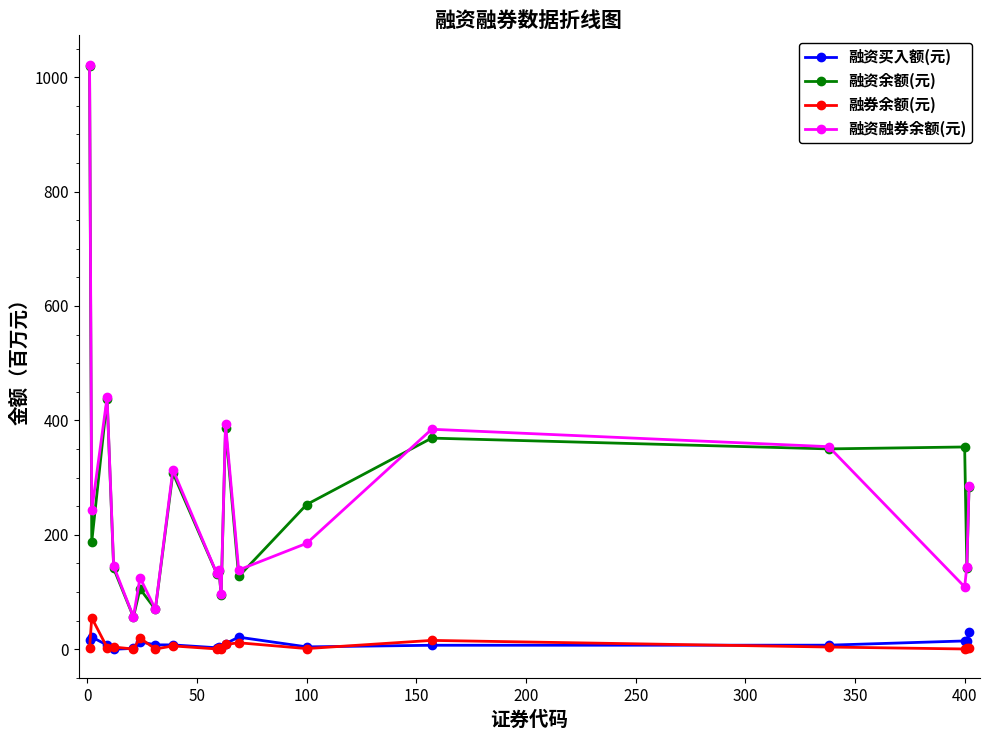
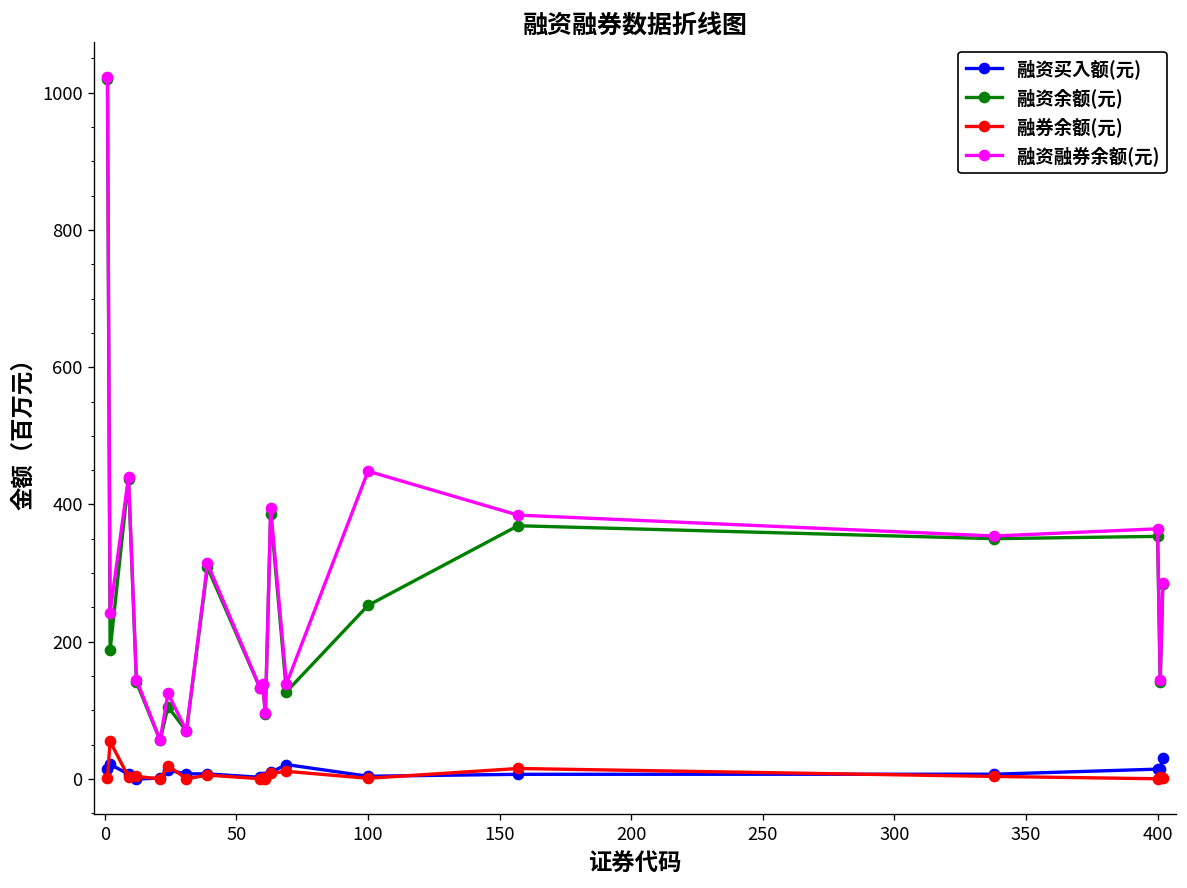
  {
    "融资买入额(元)": {
      "400": 10
    },
    "融资余额(元)": {
      "100": 250,
      "400": 350
    },
    "融券余额(元)": {
      "400": 0
    },
    "融资融券余额(元)": {
-     "100": 190,
-     "400": 110
+     "100": 450,
+     "400": 360
    }
  }
